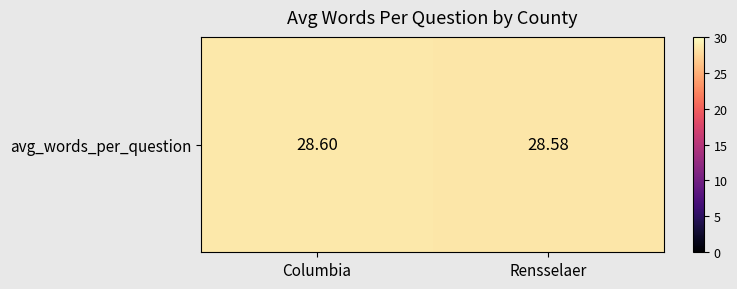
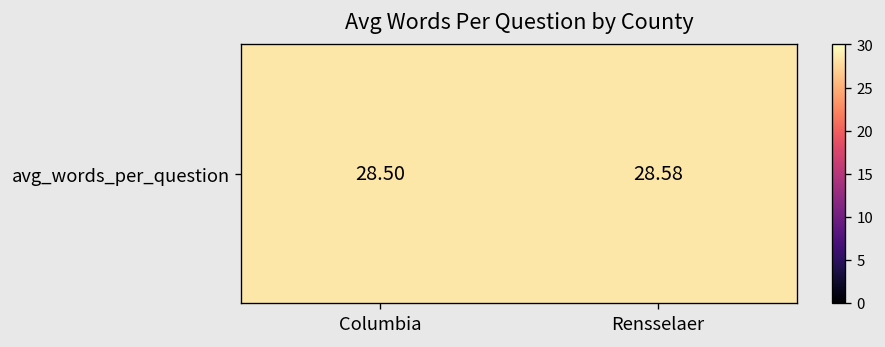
  {
    "avg_words_per_question": {
-     "Columbia": 28.60,
+     "Columbia": 28.50,
      "Rensselaer": 28.58
    }
  }
